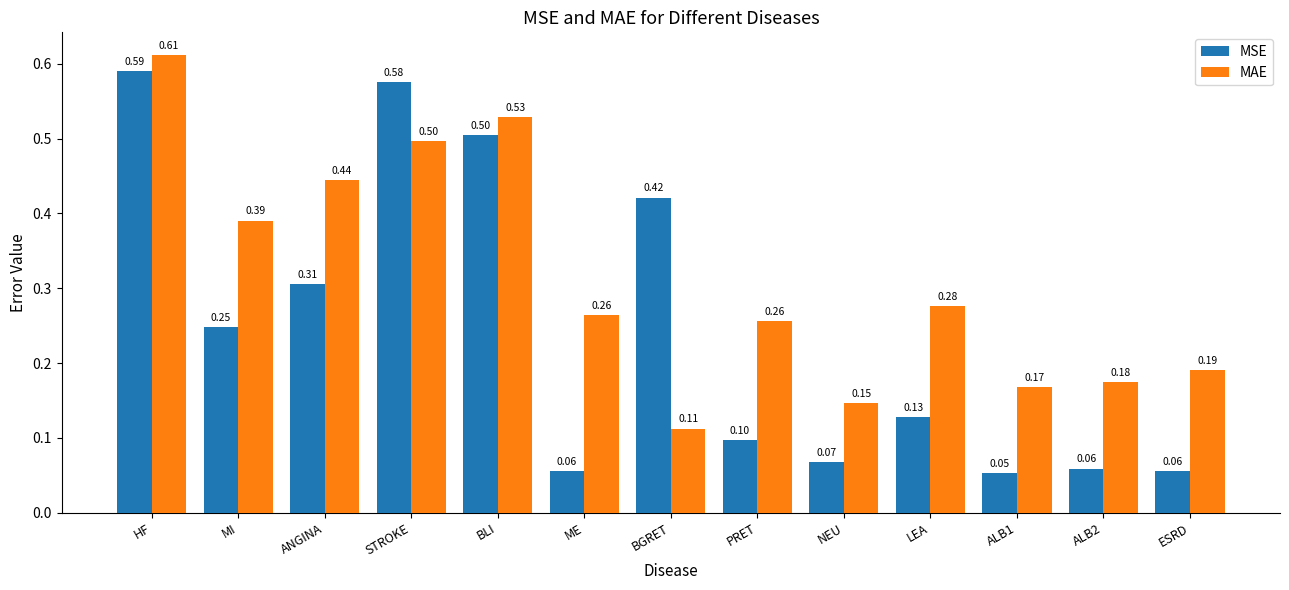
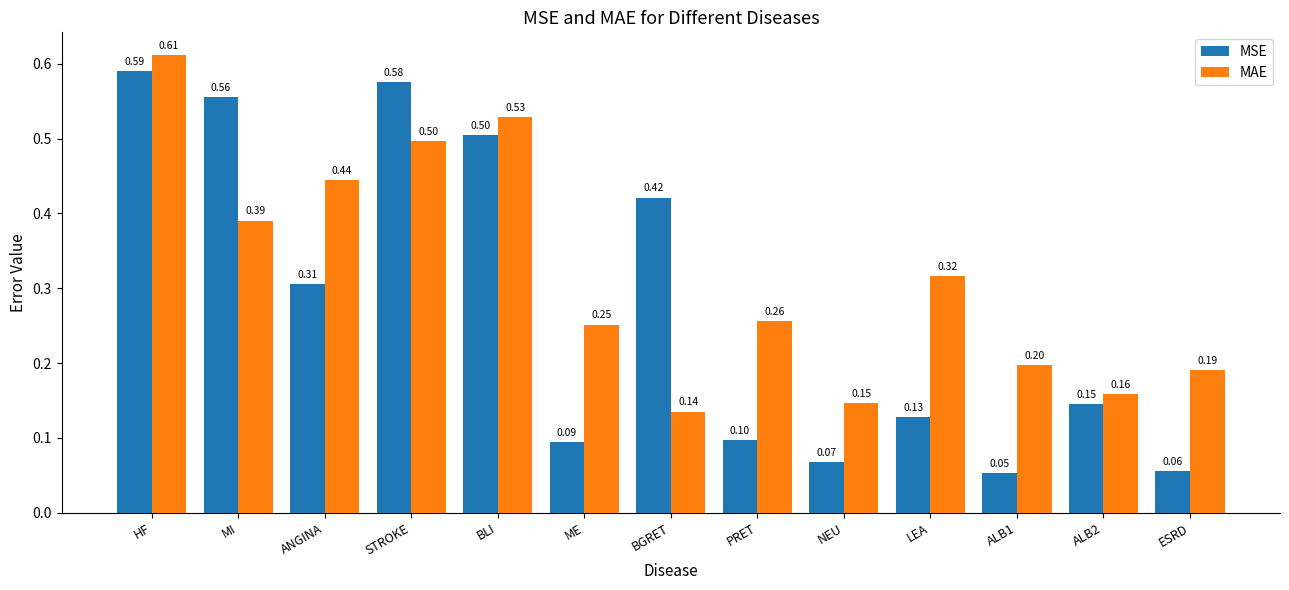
  {
    "MSE": {
      "HF": 0.59,
-     "MI": 0.25,
+     "MI": 0.56,
      "ANGINA": 0.31,
      "STROKE": 0.58,
      "BLI": 0.50,
-     "ME": 0.06,
+     "ME": 0.09,
      "BGRET": 0.42,
      "PRET": 0.10,
      "NEU": 0.07,
      "LEA": 0.13,
      "ALB1": 0.05,
-     "ALB2": 0.06,
+     "ALB2": 0.15,
      "ESRD": 0.06
    },
    "MAE": {
      "HF": 0.61,
      "MI": 0.39,
      "ANGINA": 0.44,
      "STROKE": 0.50,
      "BLI": 0.53,
-     "ME": 0.26,
-     "BGRET": 0.11,
+     "ME": 0.25,
+     "BGRET": 0.14,
      "PRET": 0.26,
      "NEU": 0.15,
-     "LEA": 0.28,
-     "ALB1": 0.17,
-     "ALB2": 0.18,
+     "LEA": 0.32,
+     "ALB1": 0.20,
+     "ALB2": 0.16,
      "ESRD": 0.19
    }
  }
